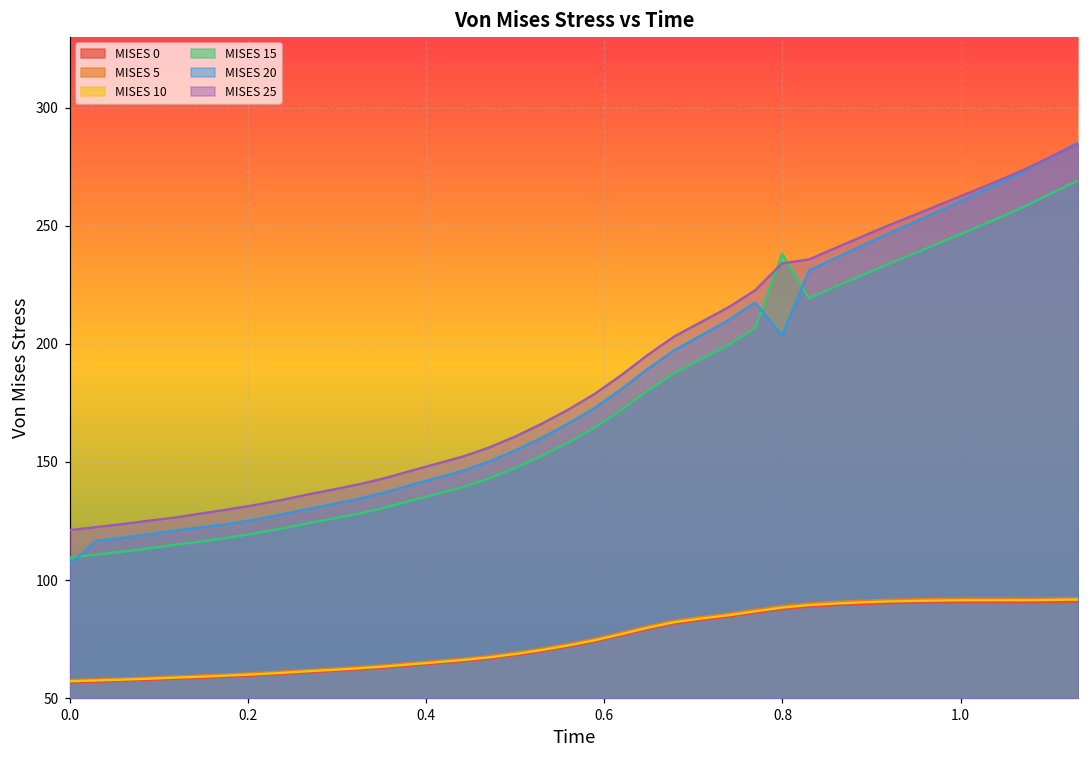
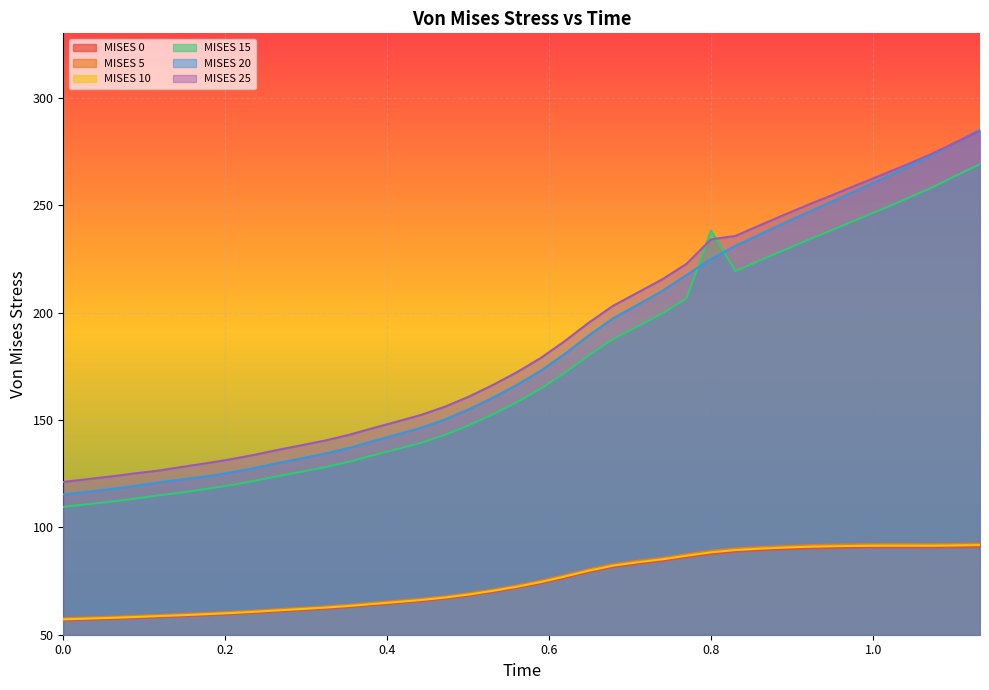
  {
    "MISES 15": {
      "0.0": 110,
      "0.8": 238
    },
    "MISES 20": {
-     "0.0": 107,
-     "0.8": 204
+     "0.0": 115,
+     "0.8": 225
    },
    "MISES 25": {
      "0.0": 121,
      "0.8": 234
    }
  }
